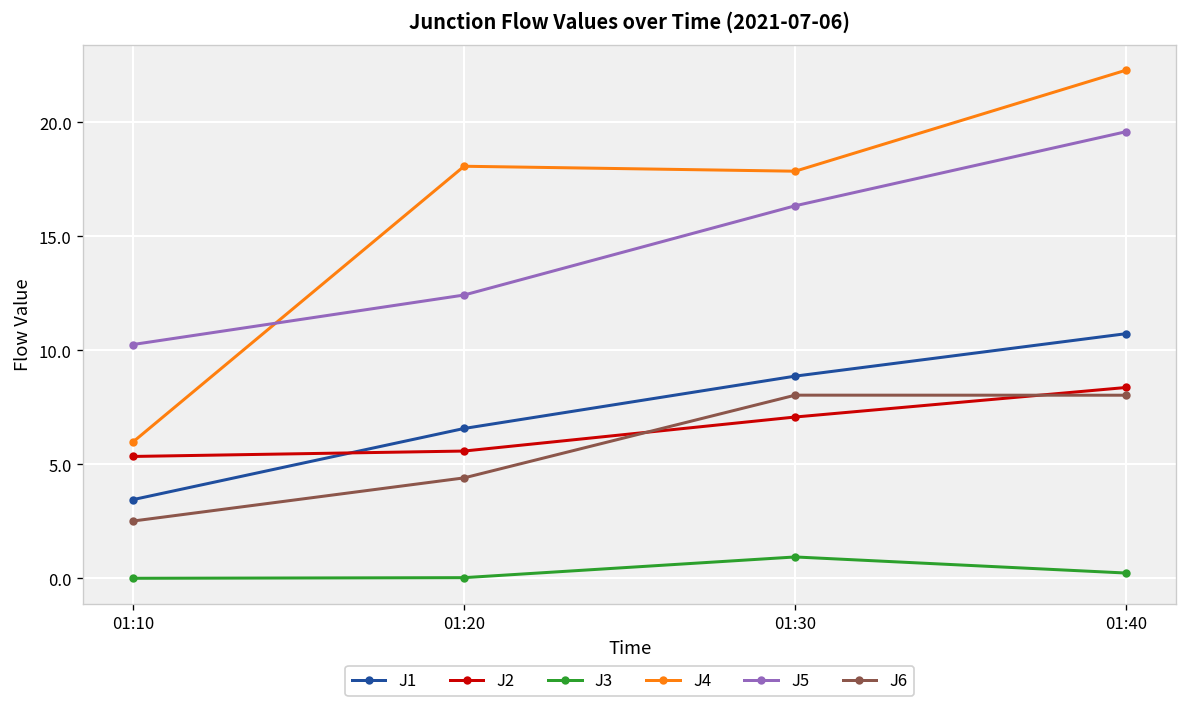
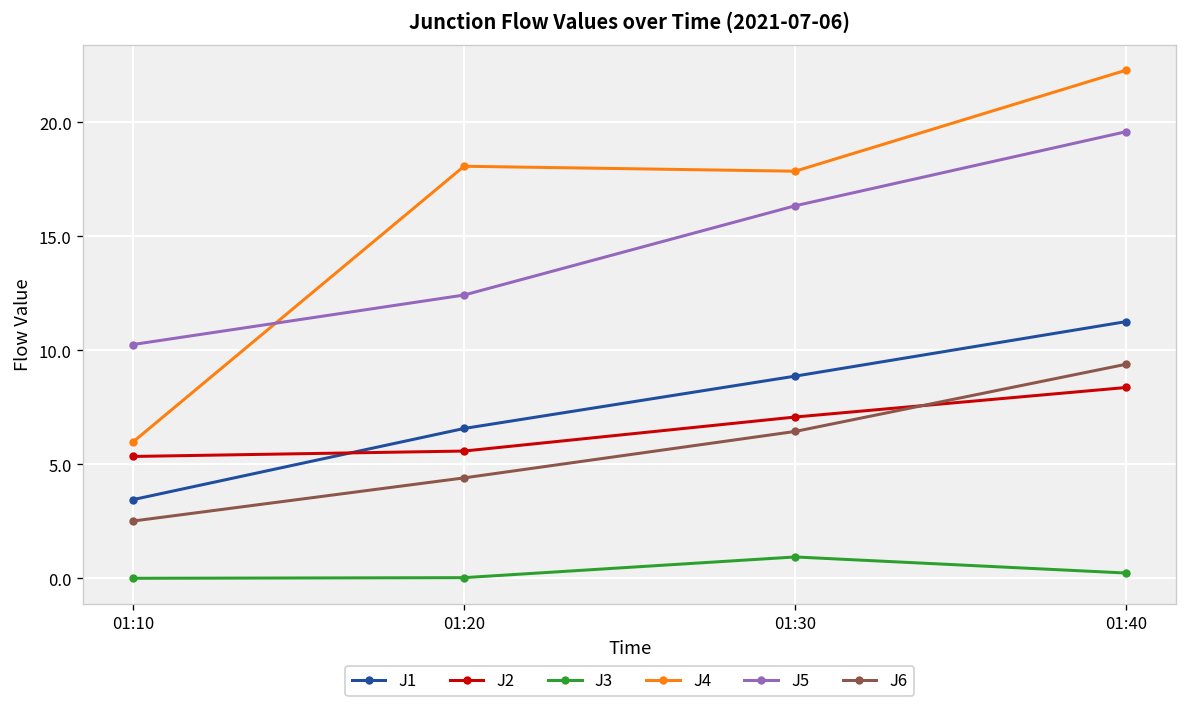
  {
    "J1": {
      "01:10": 3.5,
      "01:20": 6.6,
      "01:30": 8.9,
-     "01:40": 10.7
+     "01:40": 11.3
    },
    "J2": {
      "01:10": 5.3,
      "01:20": 5.6,
      "01:30": 7.1,
      "01:40": 8.4
    },
    "J3": {
      "01:10": 0.0,
      "01:20": 0.0,
      "01:30": 0.9,
      "01:40": 0.2
    },
    "J4": {
      "01:10": 6.0,
      "01:20": 18.1,
      "01:30": 17.9,
      "01:40": 22.3
    },
    "J5": {
      "01:10": 10.3,
      "01:20": 12.4,
      "01:30": 16.3,
      "01:40": 19.6
    },
    "J6": {
      "01:10": 2.5,
      "01:20": 4.4,
-     "01:30": 8.0,
-     "01:40": 8.0
+     "01:30": 6.4,
+     "01:40": 9.4
    }
  }
